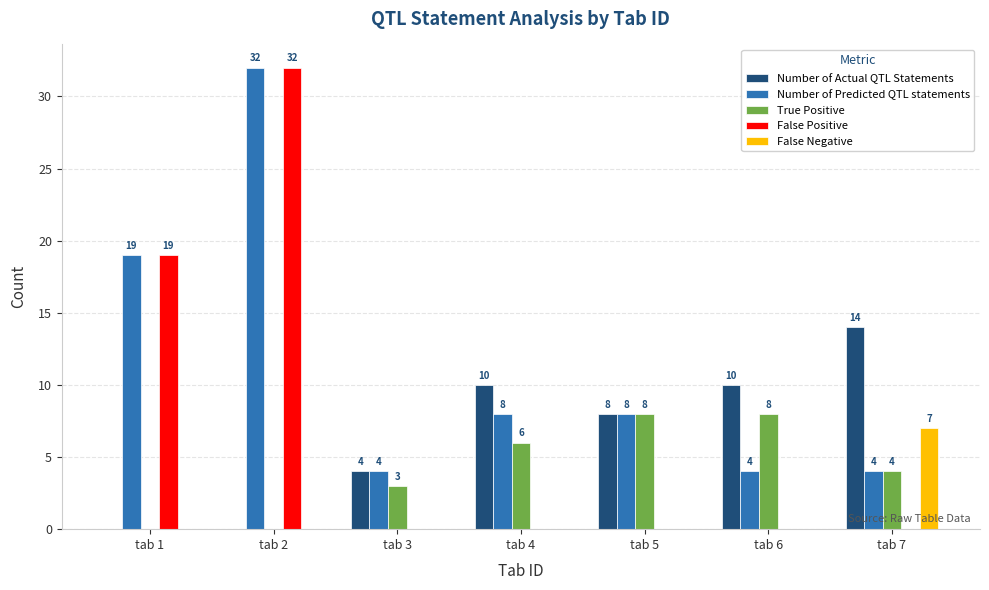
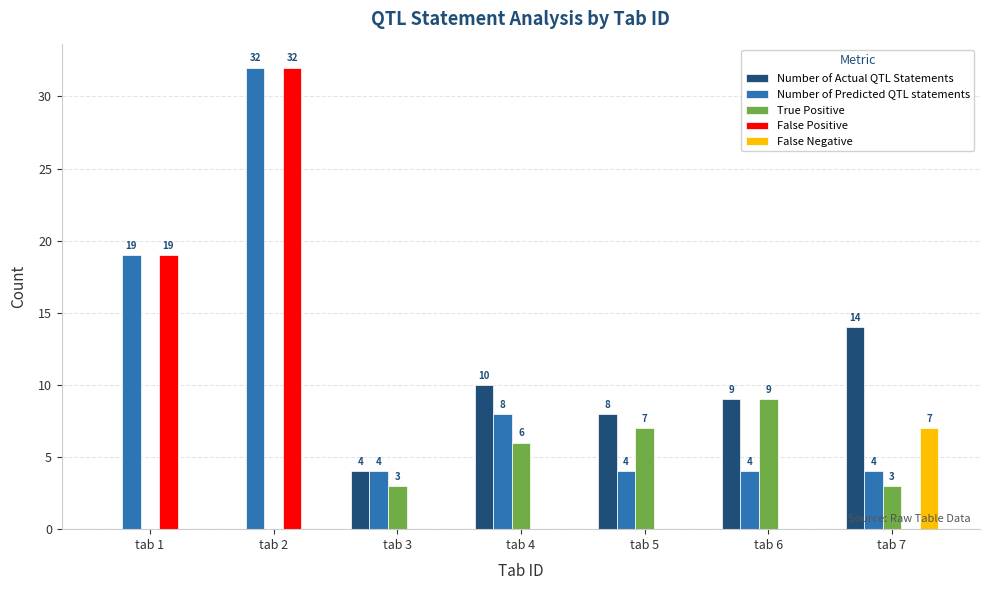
  {
    "Number of Actual QTL Statements": {
      "tab 3": 4,
      "tab 4": 10,
      "tab 5": 8,
-     "tab 6": 10,
+     "tab 6": 9,
      "tab 7": 14
    },
    "Number of Predicted QTL statements": {
      "tab 1": 19,
      "tab 2": 32,
      "tab 3": 4,
      "tab 4": 8,
-     "tab 5": 8,
+     "tab 5": 4,
      "tab 6": 4,
      "tab 7": 4
    },
    "True Positive": {
      "tab 3": 3,
      "tab 4": 6,
-     "tab 5": 8,
-     "tab 6": 8,
-     "tab 7": 4
+     "tab 5": 7,
+     "tab 6": 9,
+     "tab 7": 3
    },
    "False Positive": {
      "tab 1": 19,
      "tab 2": 32
    },
    "False Negative": {
      "tab 7": 7
    }
  }
